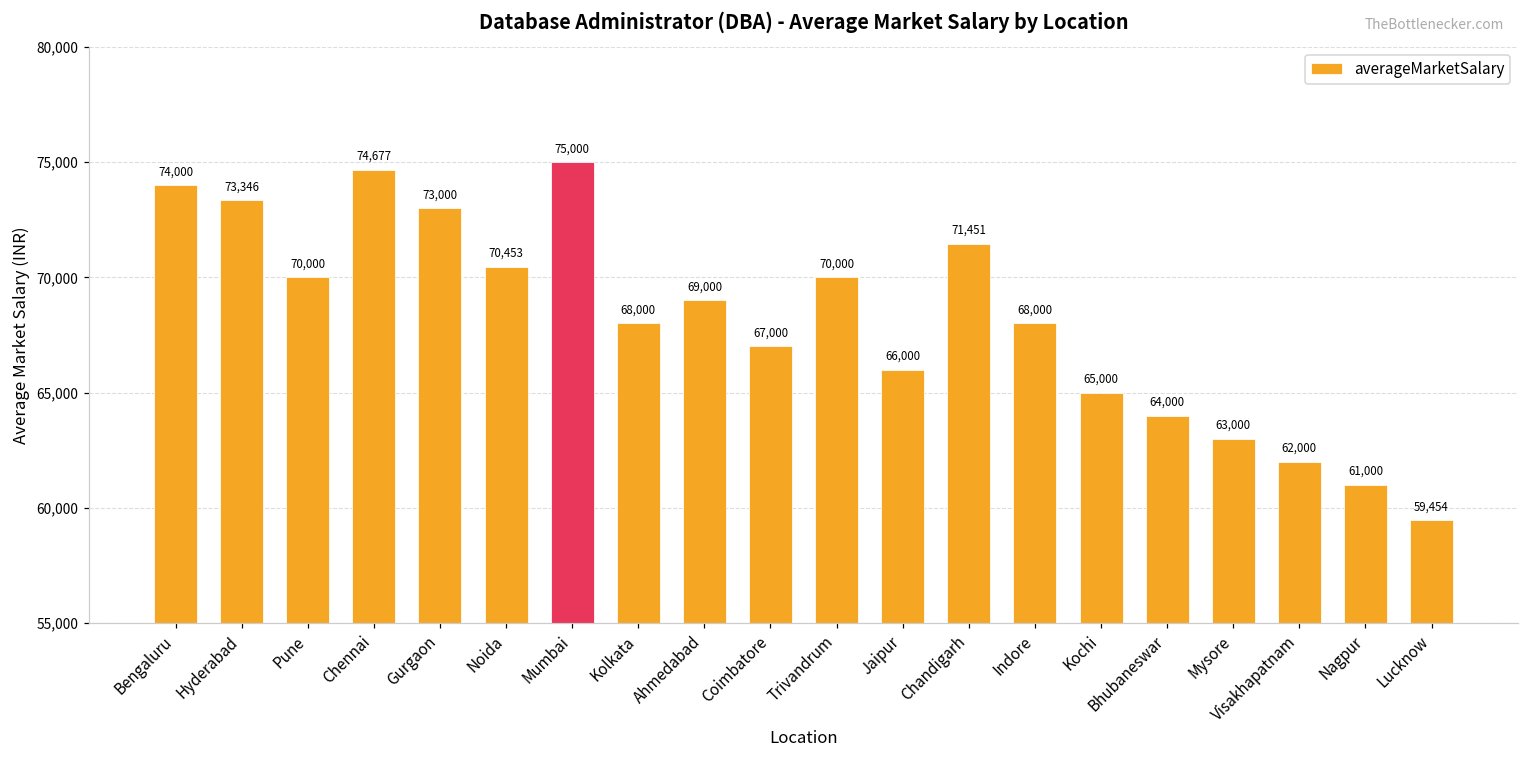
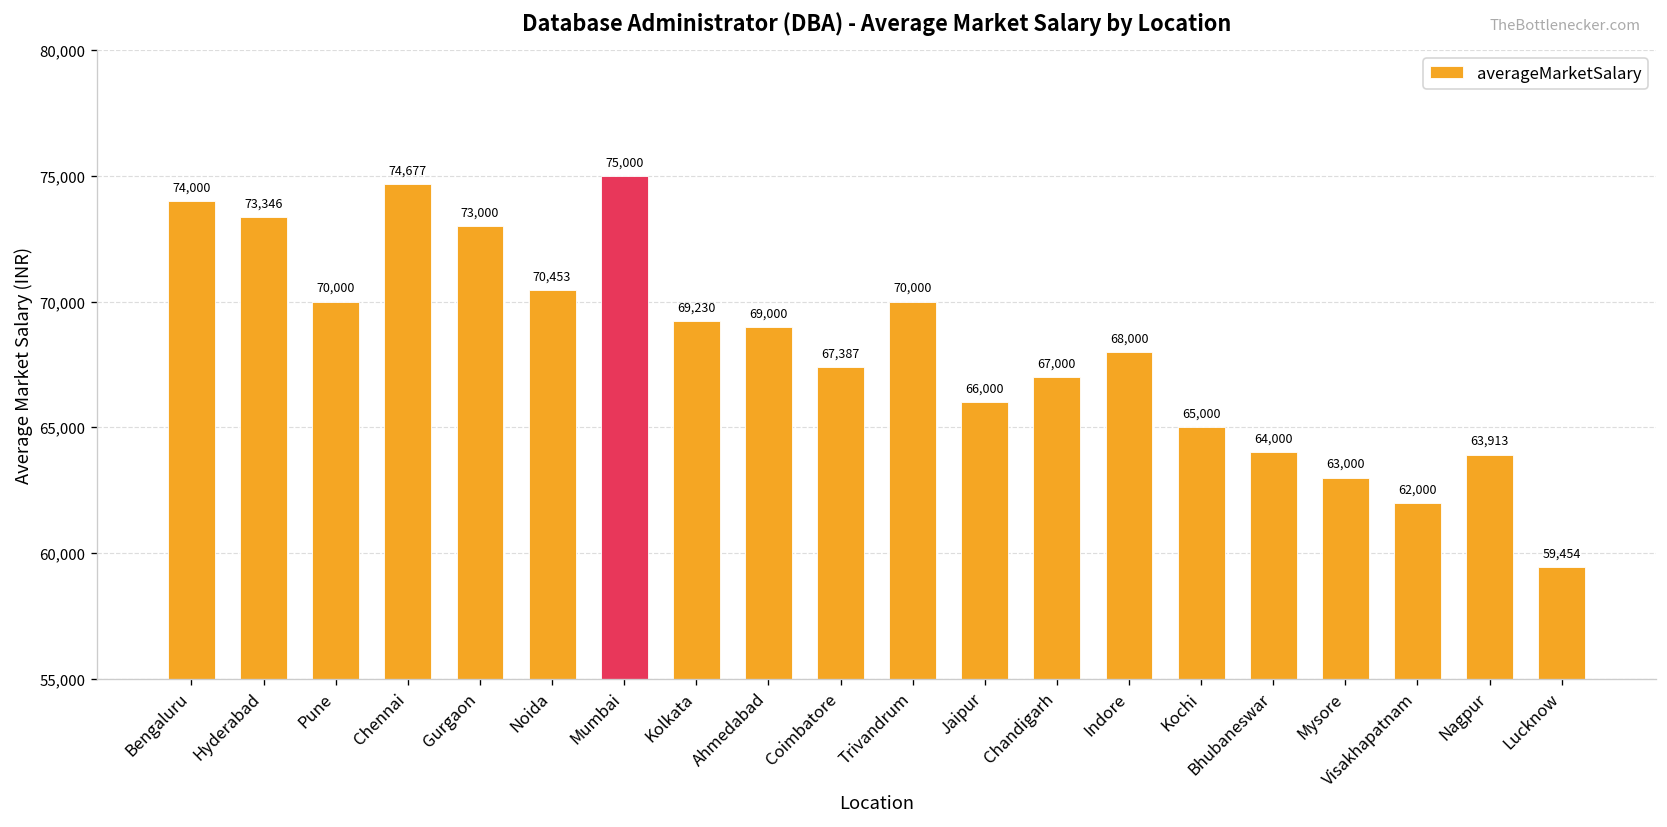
  {
    "Bengaluru": "74,000",
    "Hyderabad": "73,346",
    "Pune": "70,000",
    "Chennai": "74,677",
    "Gurgaon": "73,000",
    "Noida": "70,453",
    "Mumbai": "75,000",
-   "Kolkata": "68,000",
+   "Kolkata": "69,230",
    "Ahmedabad": "69,000",
-   "Coimbatore": "67,000",
+   "Coimbatore": "67,387",
    "Trivandrum": "70,000",
    "Jaipur": "66,000",
-   "Chandigarh": "71,451",
+   "Chandigarh": "67,000",
    "Indore": "68,000",
    "Kochi": "65,000",
    "Bhubaneswar": "64,000",
    "Mysore": "63,000",
    "Visakhapatnam": "62,000",
-   "Nagpur": "61,000",
+   "Nagpur": "63,913",
    "Lucknow": "59,454"
  }
